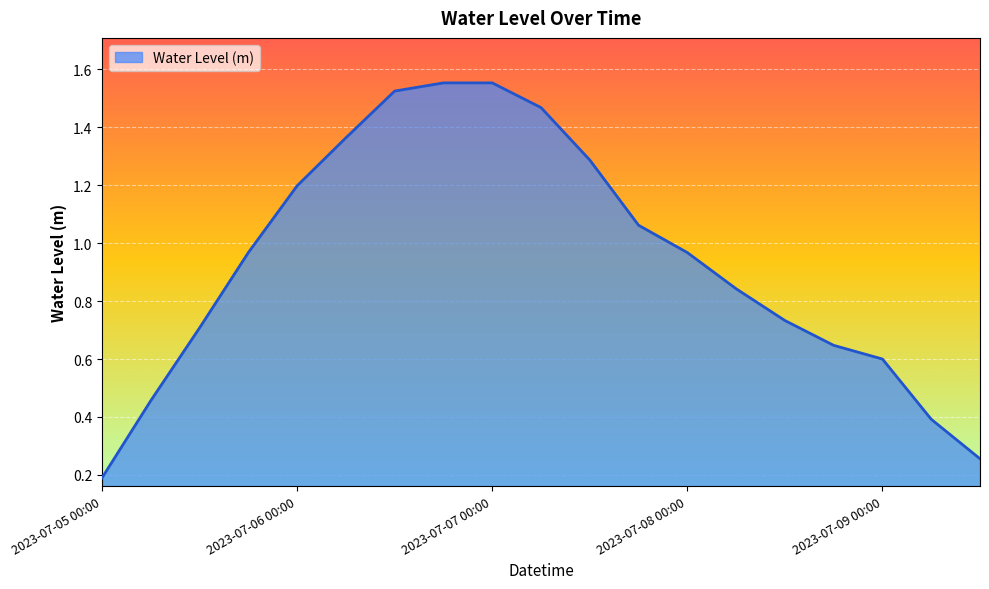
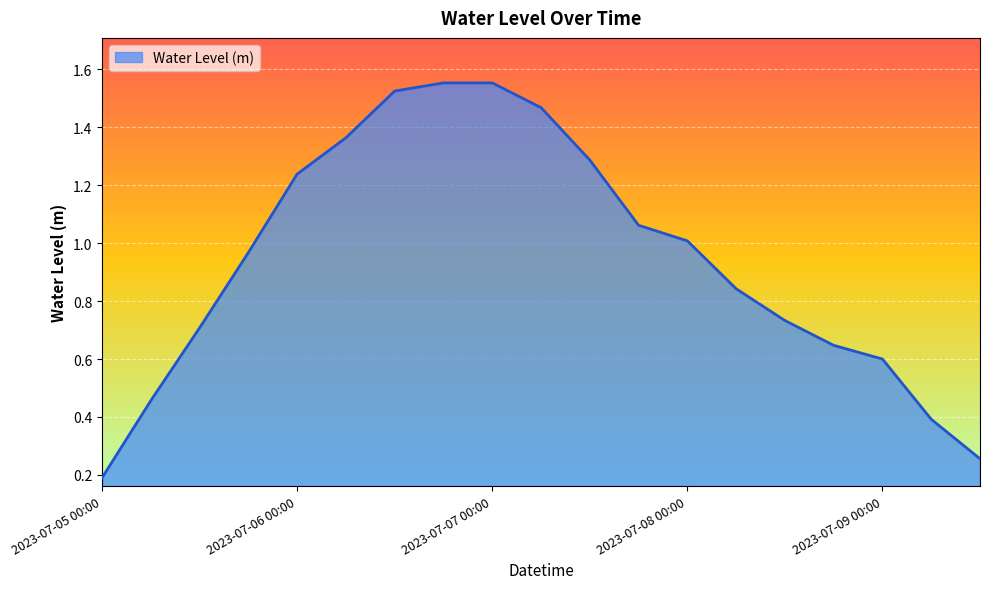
  {
    "2023-07-05 00:00": 0.19,
-   "2023-07-06 00:00": 1.20,
+   "2023-07-06 00:00": 1.24,
    "2023-07-07 00:00": 1.55,
-   "2023-07-08 00:00": 0.97,
+   "2023-07-08 00:00": 1.01,
    "2023-07-09 00:00": 0.60
  }
